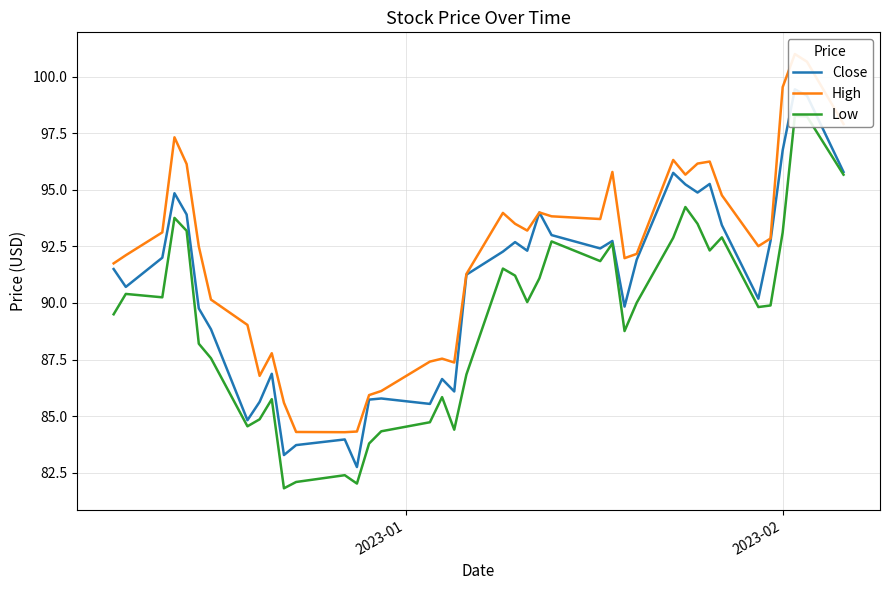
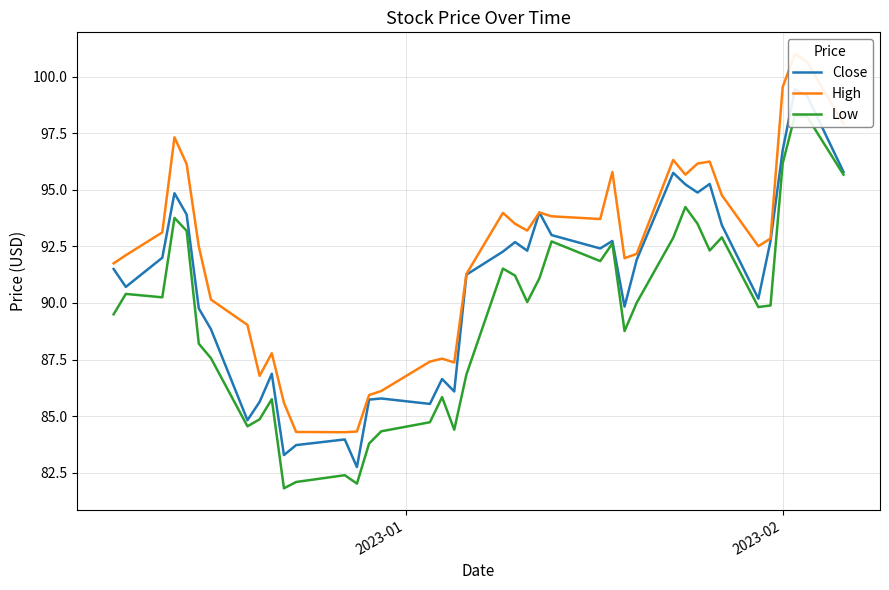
  {
    "Close": {
      "2023-02": 96.7
    },
    "High": {
      "2023-02": 99.5
    },
    "Low": {
-     "2023-02": 93.1
+     "2023-02": 96.2
    }
  }
